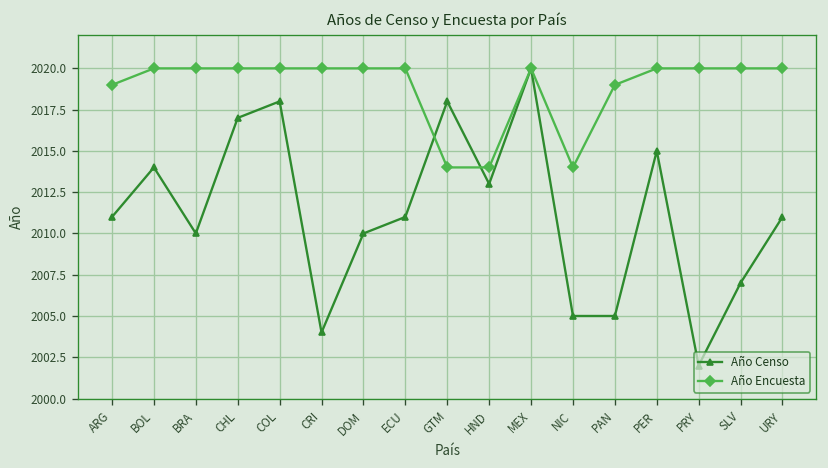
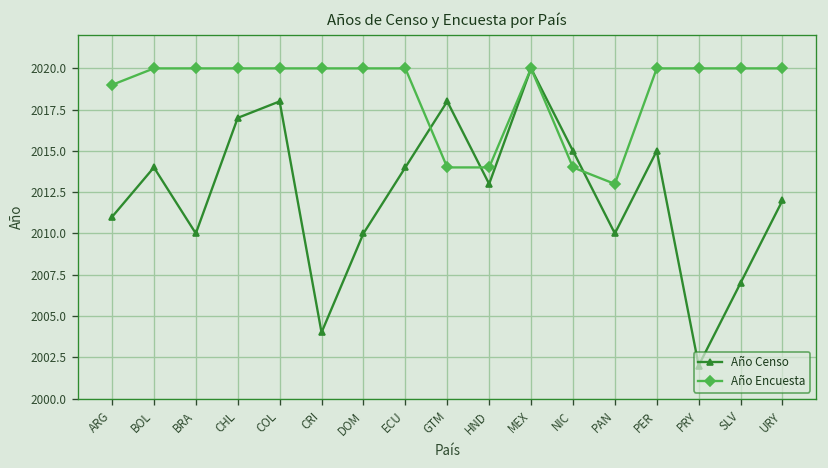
  {
    "Año Censo": {
      "ARG": 2011,
      "BOL": 2014,
      "BRA": 2010,
      "CHL": 2017,
      "COL": 2018,
      "CRI": 2004,
      "DOM": 2010,
-     "ECU": 2011,
+     "ECU": 2014,
      "GTM": 2018,
      "HND": 2013,
-     "NIC": 2005,
-     "PAN": 2005,
+     "NIC": 2015,
+     "PAN": 2010,
      "PER": 2015,
      "SLV": 2007,
-     "URY": 2011
+     "URY": 2012
    },
    "Año Encuesta": {
      "ARG": 2019,
      "BOL": 2020,
      "BRA": 2020,
      "CHL": 2020,
      "COL": 2020,
      "CRI": 2020,
      "DOM": 2020,
      "ECU": 2020,
      "GTM": 2014,
      "HND": 2014,
      "NIC": 2014,
-     "PAN": 2019,
+     "PAN": 2013,
      "PER": 2020,
      "PRY": 2020,
      "SLV": 2020,
      "URY": 2020
    }
  }
